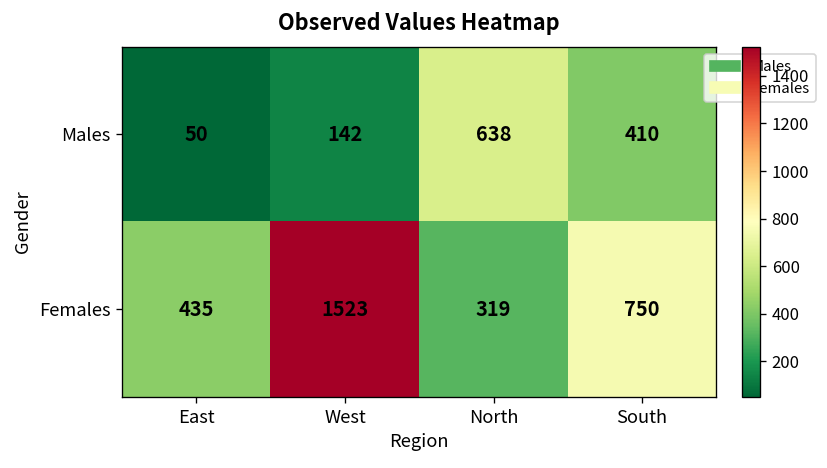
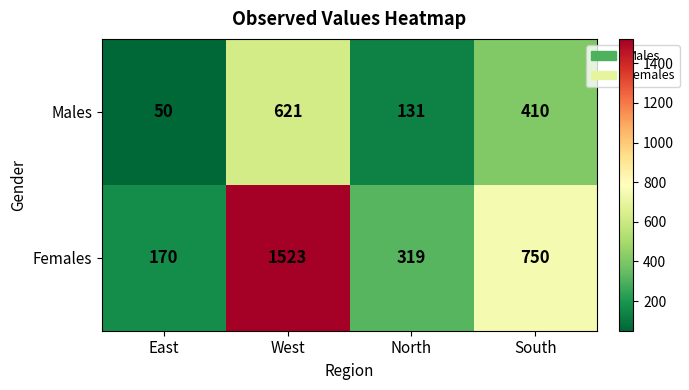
  {
    "Males": {
      "East": 50,
-     "West": 142,
-     "North": 638,
+     "West": 621,
+     "North": 131,
      "South": 410
    },
    "Females": {
-     "East": 435,
+     "East": 170,
      "West": 1523,
      "North": 319,
      "South": 750
    }
  }
